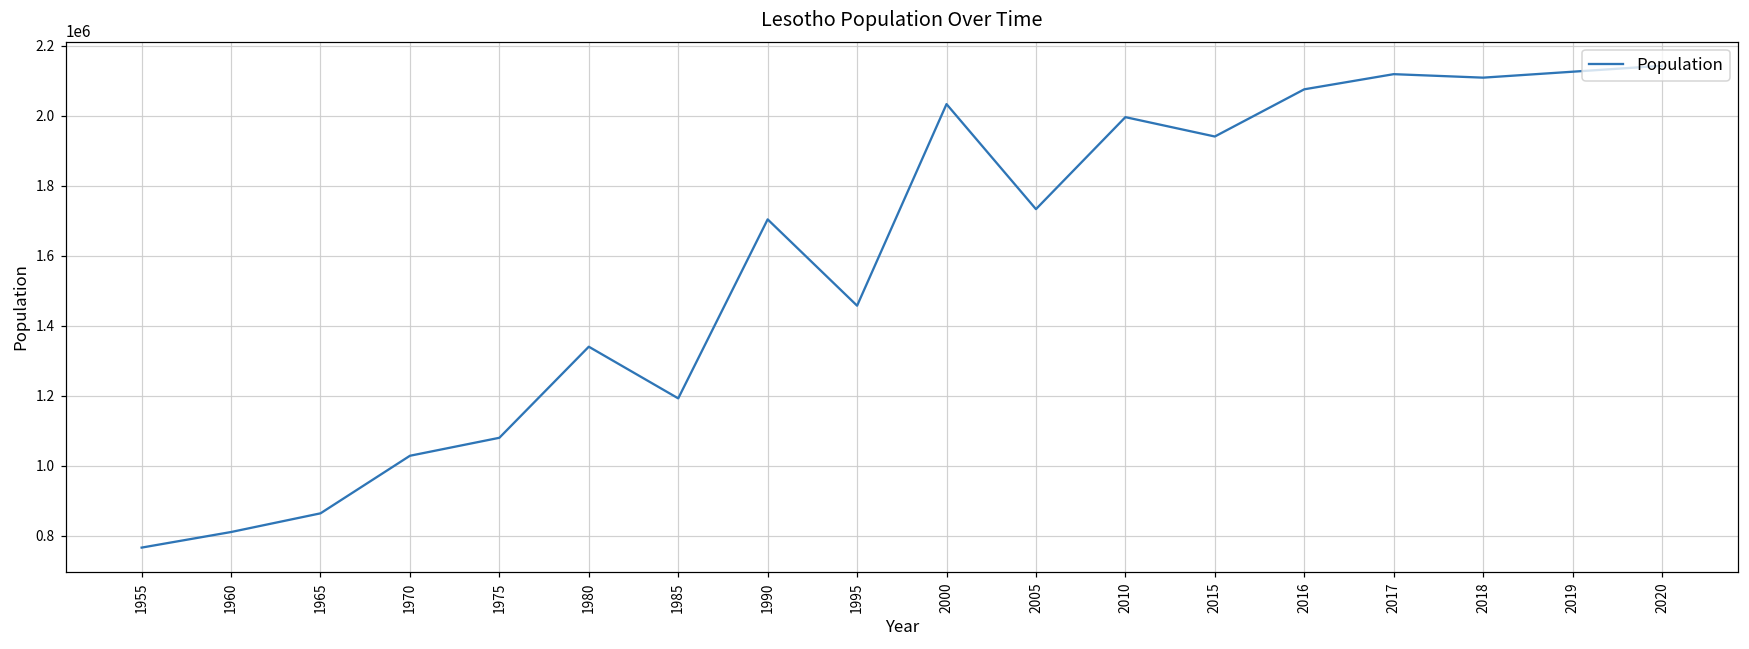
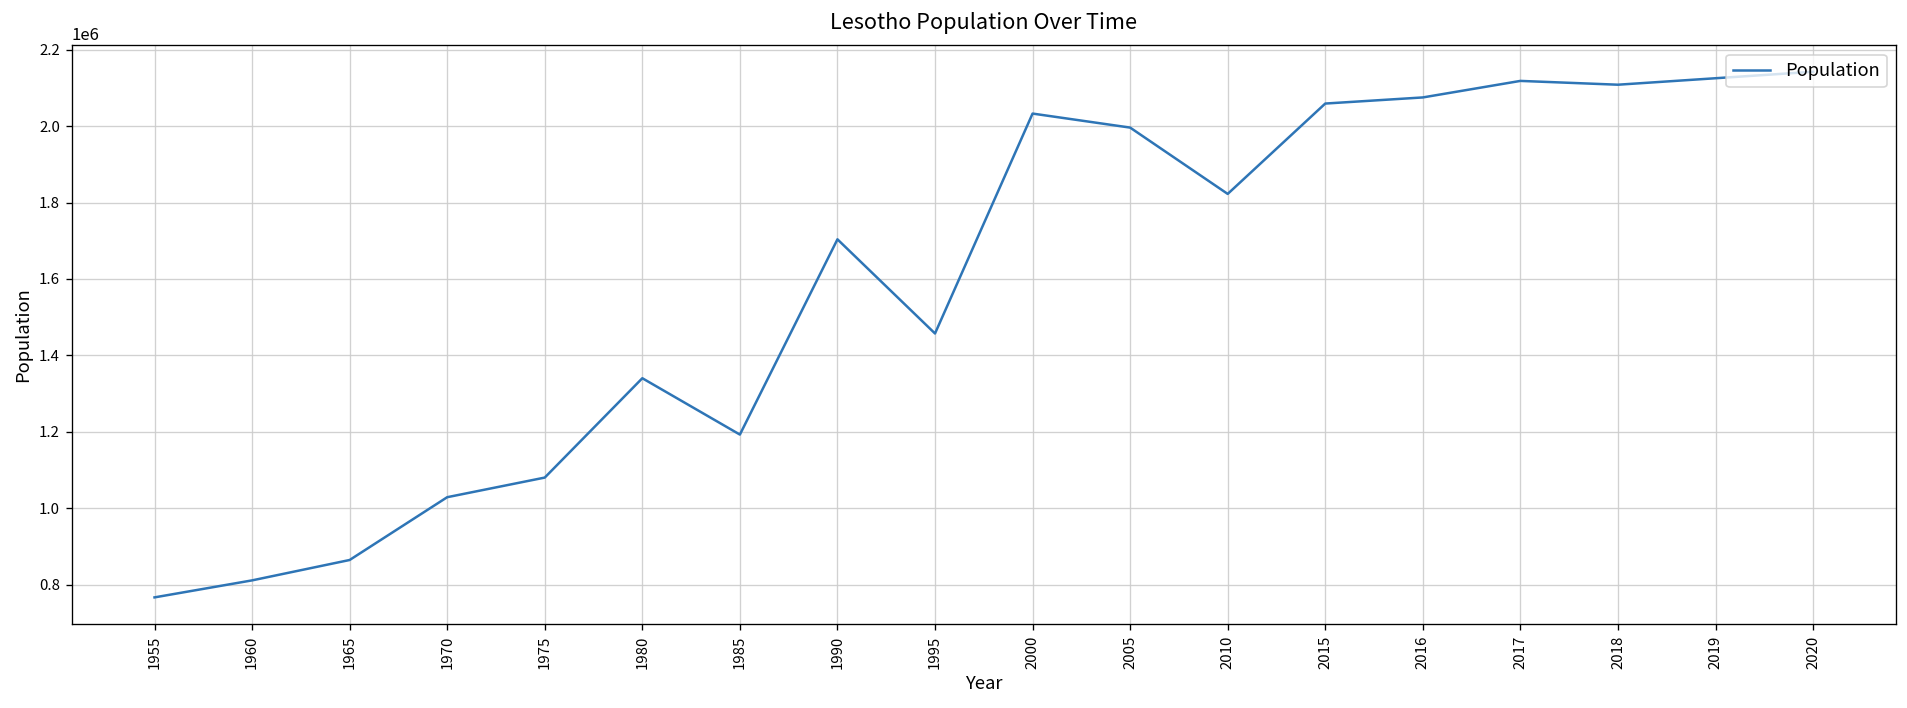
  {
    "1955": 770000,
    "1960": 810000,
    "1965": 860000,
    "1970": 1030000,
    "1975": 1080000,
    "1980": 1340000,
    "1985": 1190000,
    "1990": 1700000,
    "1995": 1460000,
    "2000": 2030000,
-   "2005": 1730000,
-   "2010": 2000000,
-   "2015": 1940000,
+   "2005": 2000000,
+   "2010": 1820000,
+   "2015": 2060000,
    "2016": 2080000,
    "2017": 2120000,
    "2018": 2110000,
    "2019": 2130000
  }
